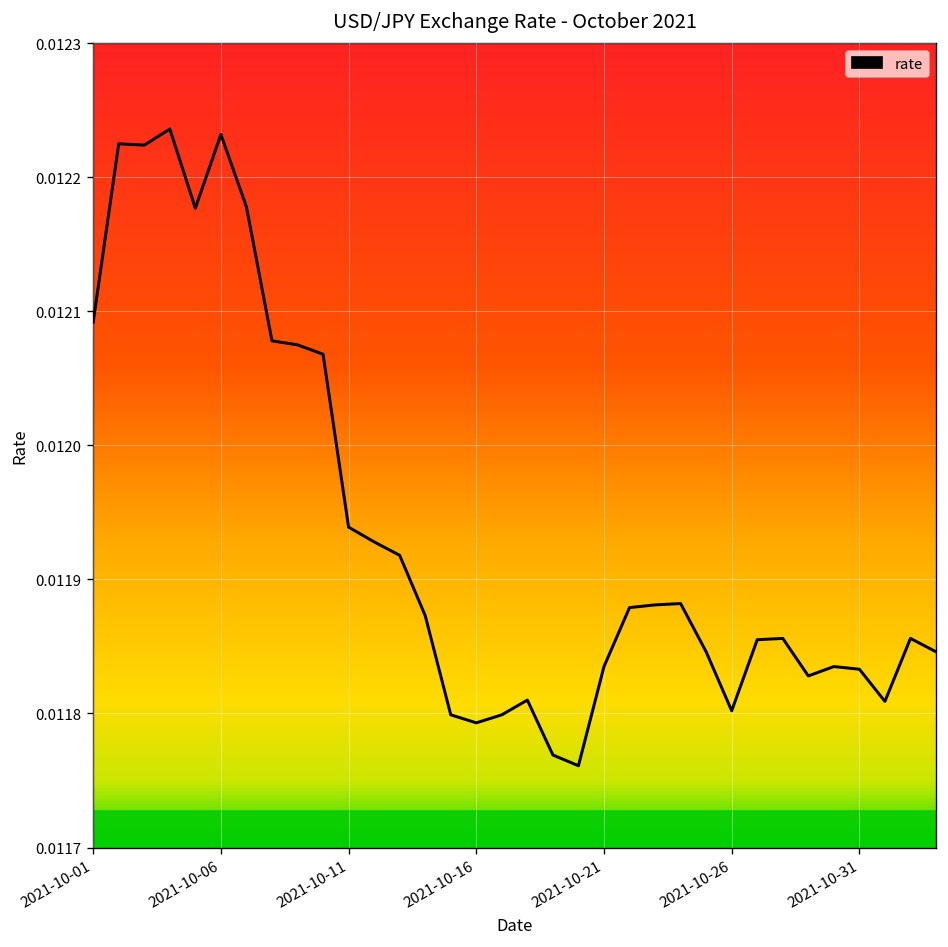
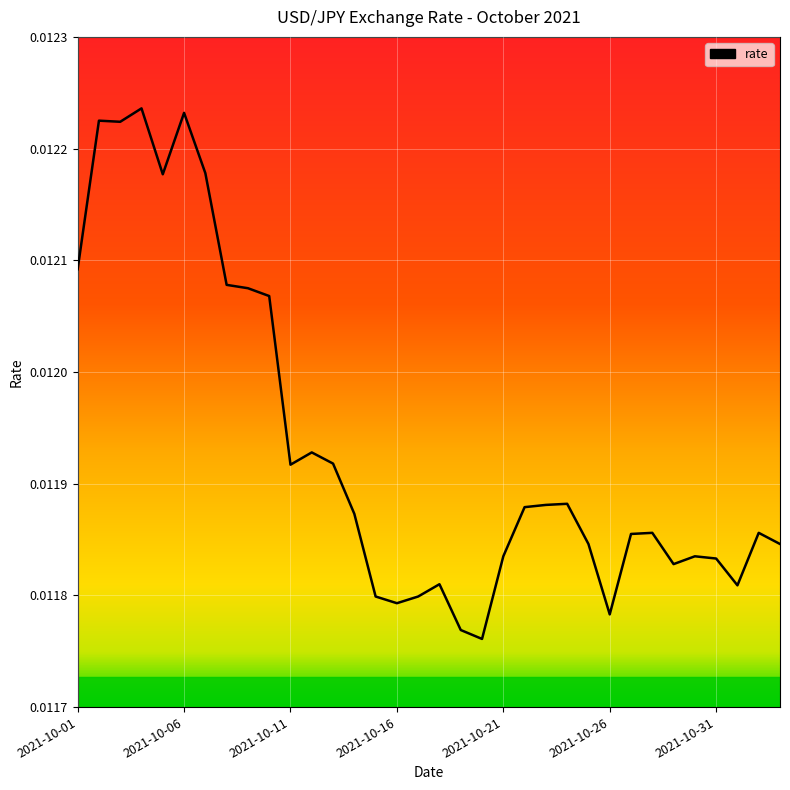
  {
    "2021-10-01": 0.012092,
    "2021-10-06": 0.012232,
-   "2021-10-11": 0.011939,
+   "2021-10-11": 0.011917,
    "2021-10-16": 0.011793,
    "2021-10-21": 0.011835,
-   "2021-10-26": 0.011802,
+   "2021-10-26": 0.011783,
    "2021-10-31": 0.011833
  }
